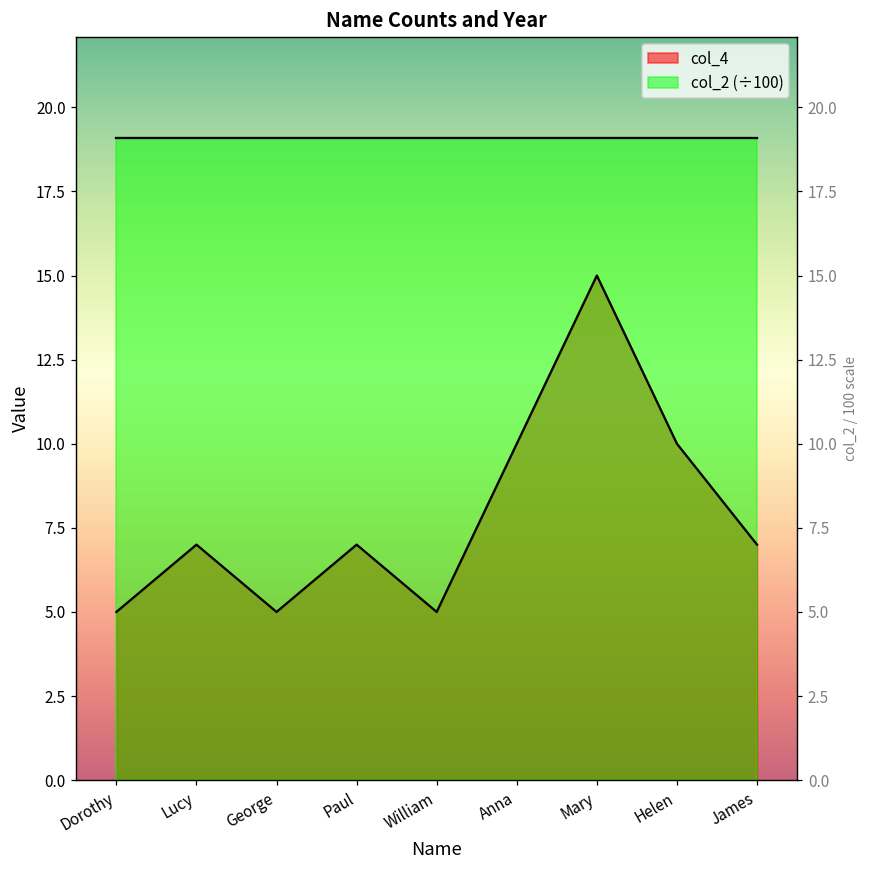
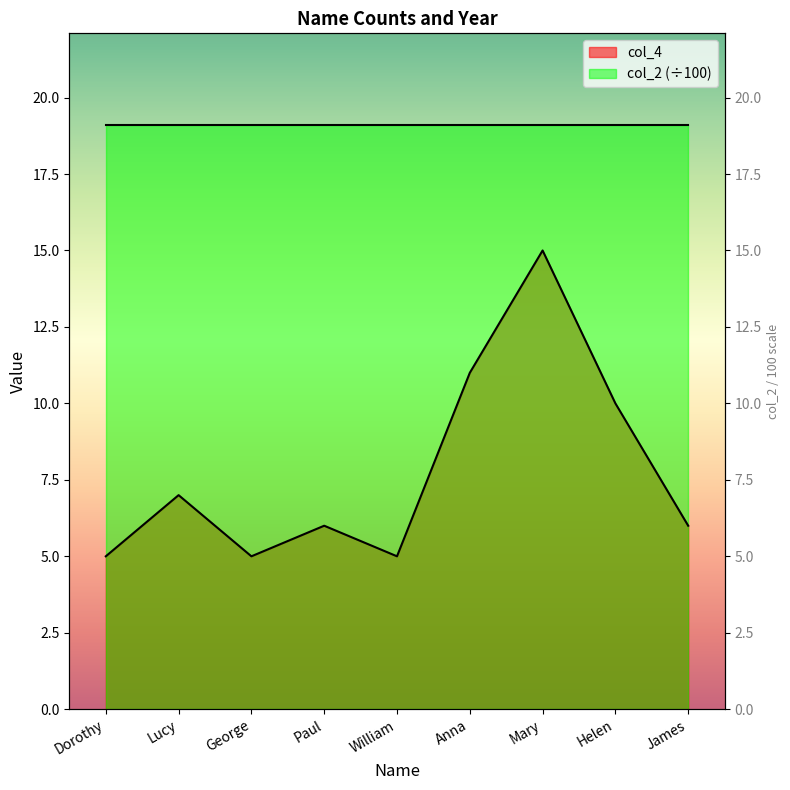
  {
    "col_4": {
      "Dorothy": 5,
      "Lucy": 7,
      "George": 5,
-     "Paul": 7,
+     "Paul": 6,
      "William": 5,
-     "Anna": 10,
+     "Anna": 11,
      "Mary": 15,
      "Helen": 10,
-     "James": 7
+     "James": 6
    },
    "col_2 (÷100)": {
      "Dorothy": 19.1,
      "Lucy": 19.1,
      "George": 19.1,
      "Paul": 19.1,
      "William": 19.1,
      "Anna": 19.1,
      "Mary": 19.1,
      "Helen": 19.1,
      "James": 19.1
    }
  }
